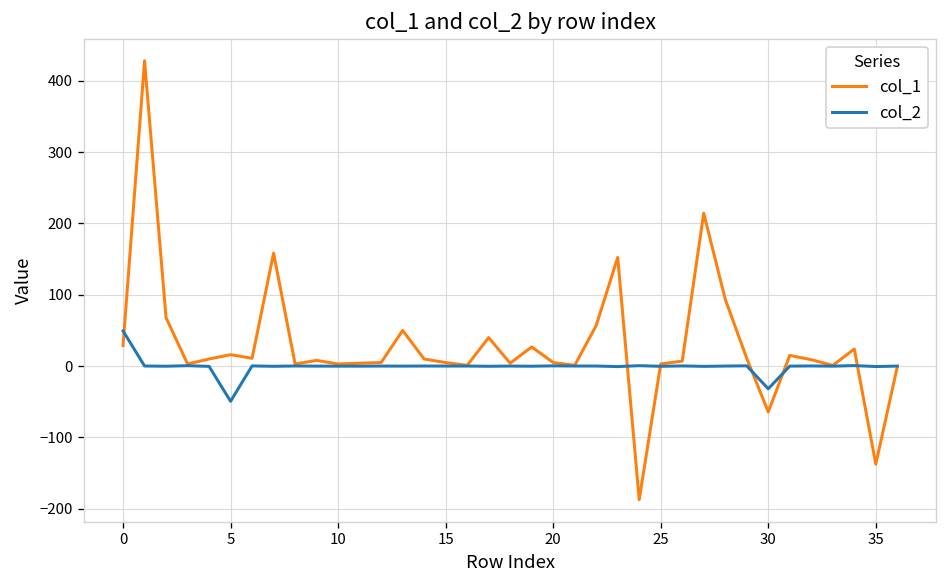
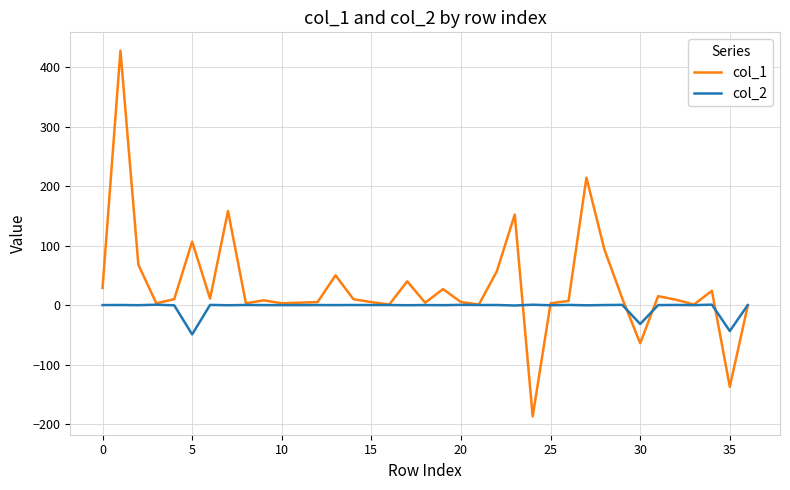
  {
    "col_1": {
      "0": 30,
-     "5": 20,
+     "5": 110,
      "15": 0,
      "20": 10,
      "30": -60,
      "35": -140
    },
    "col_2": {
-     "0": 50,
+     "0": 0,
      "5": -50,
      "15": 0,
      "20": 0,
      "30": -30,
-     "35": 0
+     "35": -40
    }
  }
